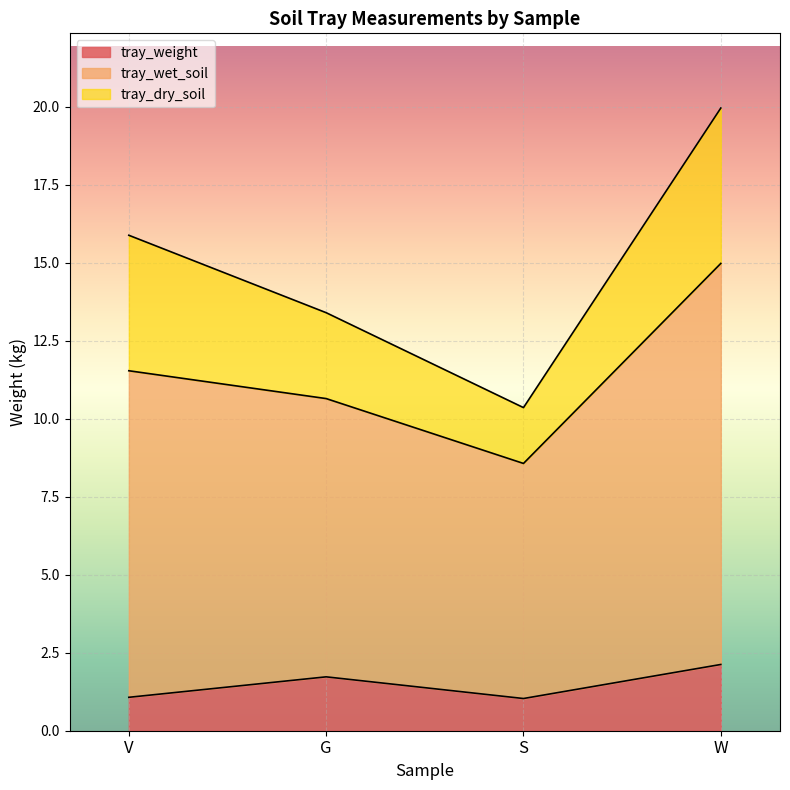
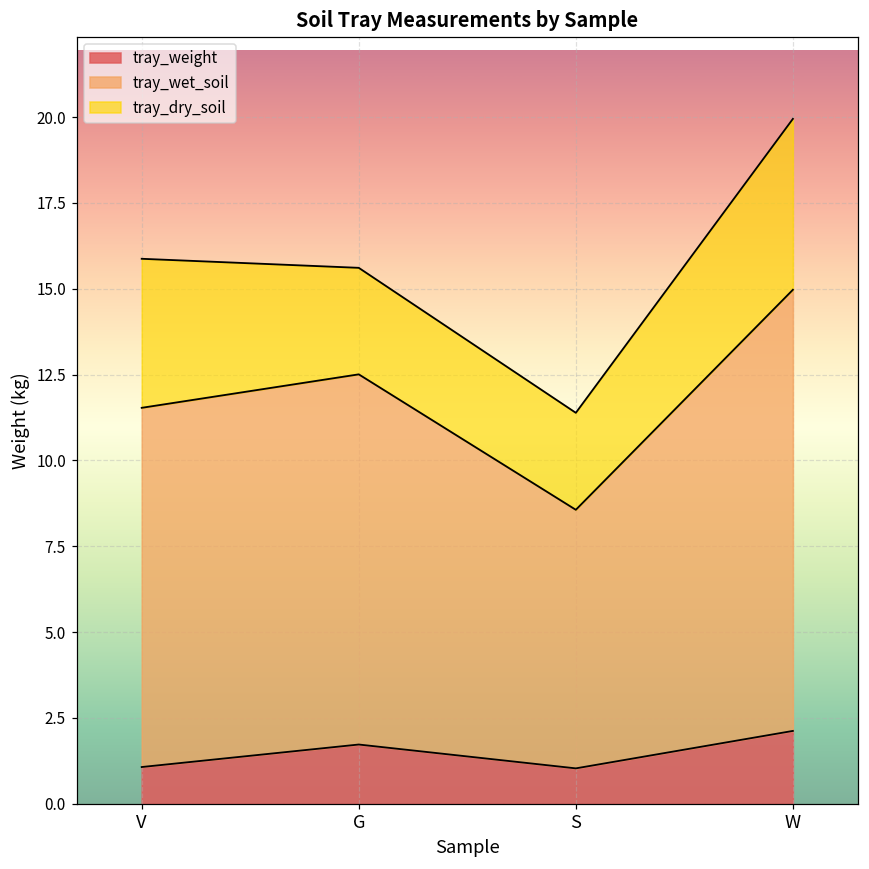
  {
    "tray_weight": {
      "V": 1.1,
      "G": 1.7,
      "S": 1.0,
      "W": 2.1
    },
    "tray_wet_soil": {
      "V": 10.5,
-     "G": 8.9,
+     "G": 10.8,
      "S": 7.5,
      "W": 12.8
    },
    "tray_dry_soil": {
      "V": 4.3,
-     "G": 2.8,
-     "S": 1.8,
+     "G": 3.1,
+     "S": 2.8,
      "W": 5.0
    }
  }
